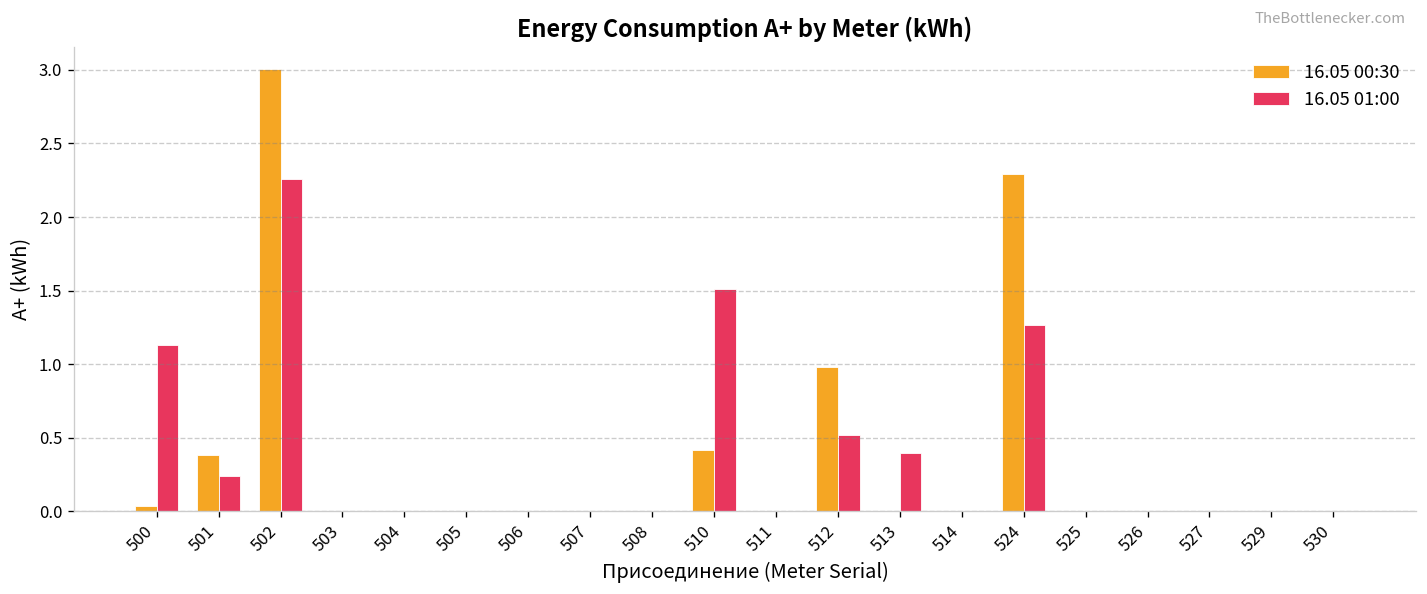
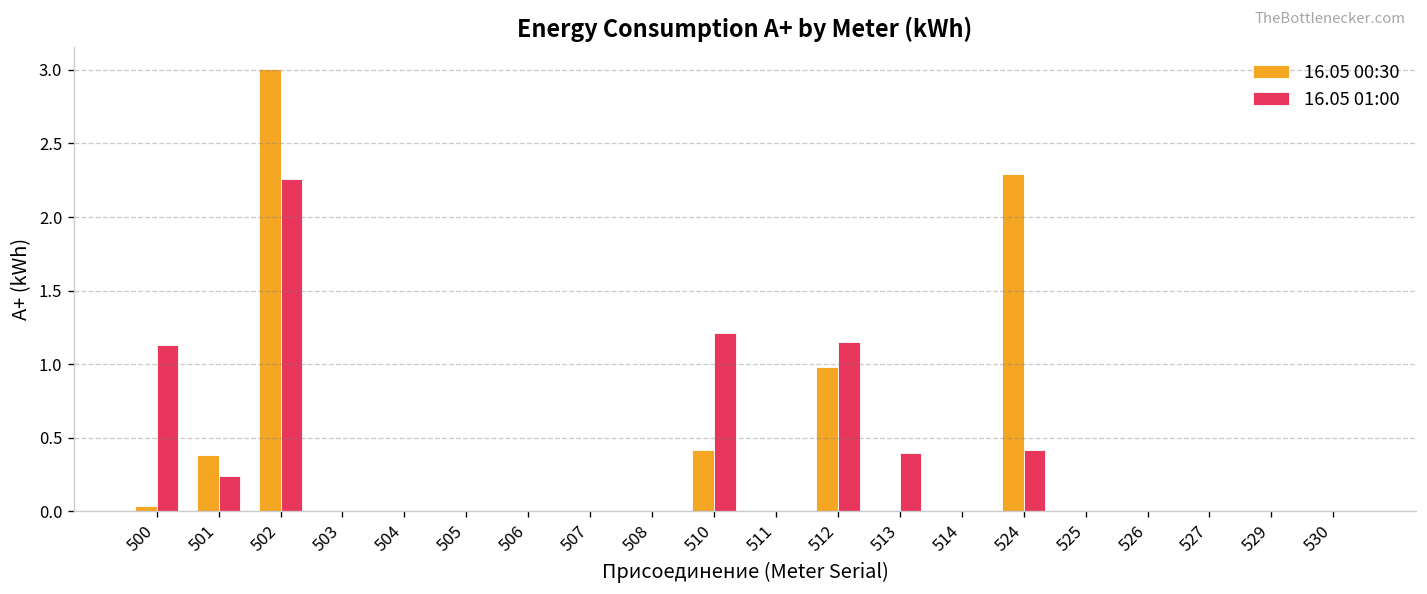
  {
    "16.05 00:30": {
      "500": 0.04,
      "501": 0.38,
      "502": 3.00,
      "503": 0.00,
      "504": 0.00,
      "505": 0.00,
      "506": 0.00,
      "507": 0.00,
      "508": 0.00,
      "510": 0.42,
      "511": 0.00,
      "512": 0.98,
      "513": 0.00,
      "514": 0.00,
      "524": 2.29,
      "525": 0.00,
      "526": 0.00,
      "527": 0.00,
      "529": 0.00,
      "530": 0.00
    },
    "16.05 01:00": {
      "500": 1.13,
      "501": 0.24,
      "502": 2.26,
      "503": 0.00,
      "504": 0.00,
      "505": 0.00,
      "506": 0.00,
      "507": 0.00,
      "508": 0.00,
-     "510": 1.51,
+     "510": 1.21,
      "511": 0.00,
-     "512": 0.52,
+     "512": 1.15,
      "513": 0.40,
      "514": 0.00,
-     "524": 1.27,
+     "524": 0.42,
      "525": 0.00,
      "526": 0.00,
      "527": 0.00,
      "529": 0.00,
      "530": 0.00
    }
  }
